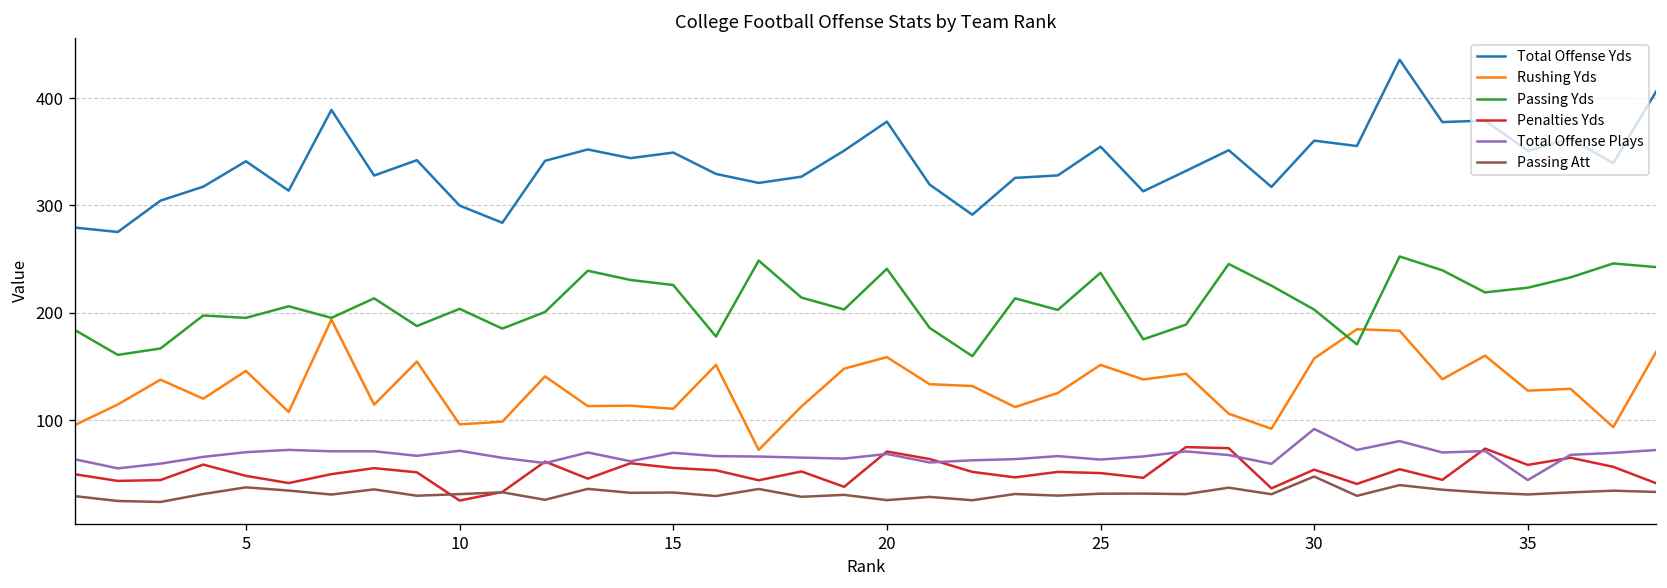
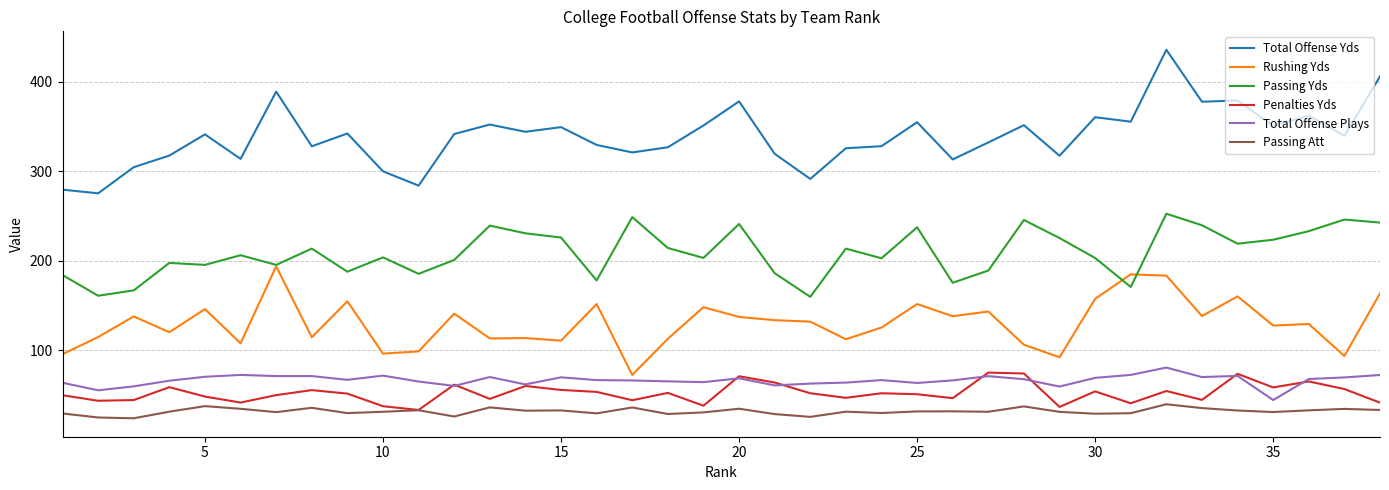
  {
    "Total Offense Yds": {
      "5": 340,
      "10": 300,
      "15": 350,
      "20": 380,
      "25": 350,
      "30": 360
    },
    "Rushing Yds": {
      "5": 150,
      "10": 100,
      "15": 110,
-     "20": 160,
+     "20": 140,
      "25": 150,
      "30": 160,
      "35": 130
    },
    "Passing Yds": {
      "5": 200,
      "10": 200,
      "15": 230,
      "20": 240,
      "25": 240,
      "30": 200,
      "35": 220
    },
    "Penalties Yds": {
      "5": 50,
-     "10": 30,
+     "10": 40,
      "15": 60,
      "25": 50,
      "30": 50,
      "35": 60
    },
    "Total Offense Plays": {
      "5": 70,
      "10": 70,
      "15": 70,
      "25": 60,
-     "30": 90,
+     "30": 70,
      "35": 40
    },
    "Passing Att": {
      "5": 40,
      "10": 30,
      "15": 30,
-     "20": 26,
+     "20": 35,
      "25": 30,
-     "30": 50,
+     "30": 30,
      "35": 30
    }
  }
